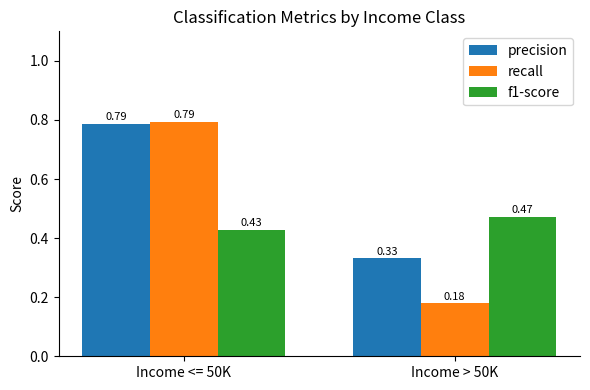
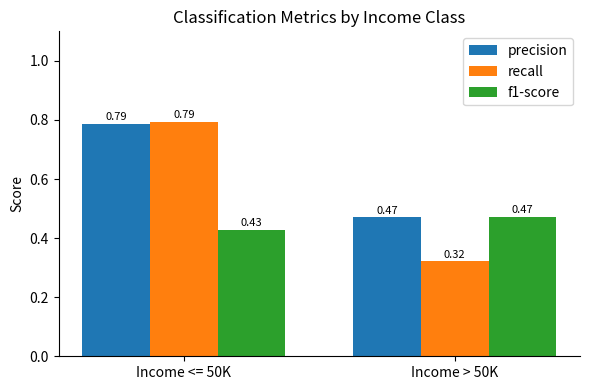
  {
    "precision": {
      "Income <= 50K": 0.79,
-     "Income > 50K": 0.33
+     "Income > 50K": 0.47
    },
    "recall": {
      "Income <= 50K": 0.79,
-     "Income > 50K": 0.18
+     "Income > 50K": 0.32
    },
    "f1-score": {
      "Income <= 50K": 0.43,
      "Income > 50K": 0.47
    }
  }
